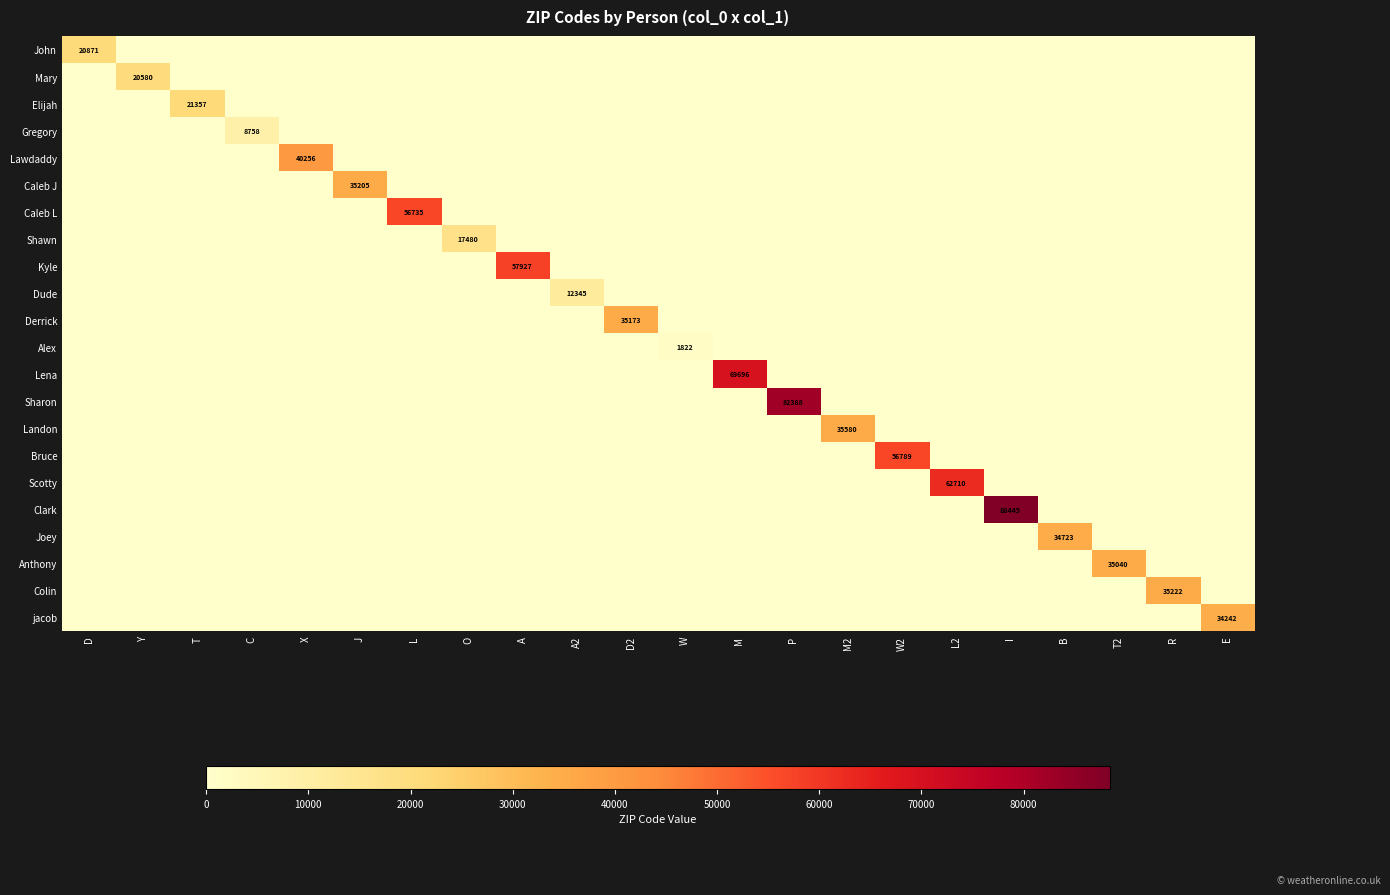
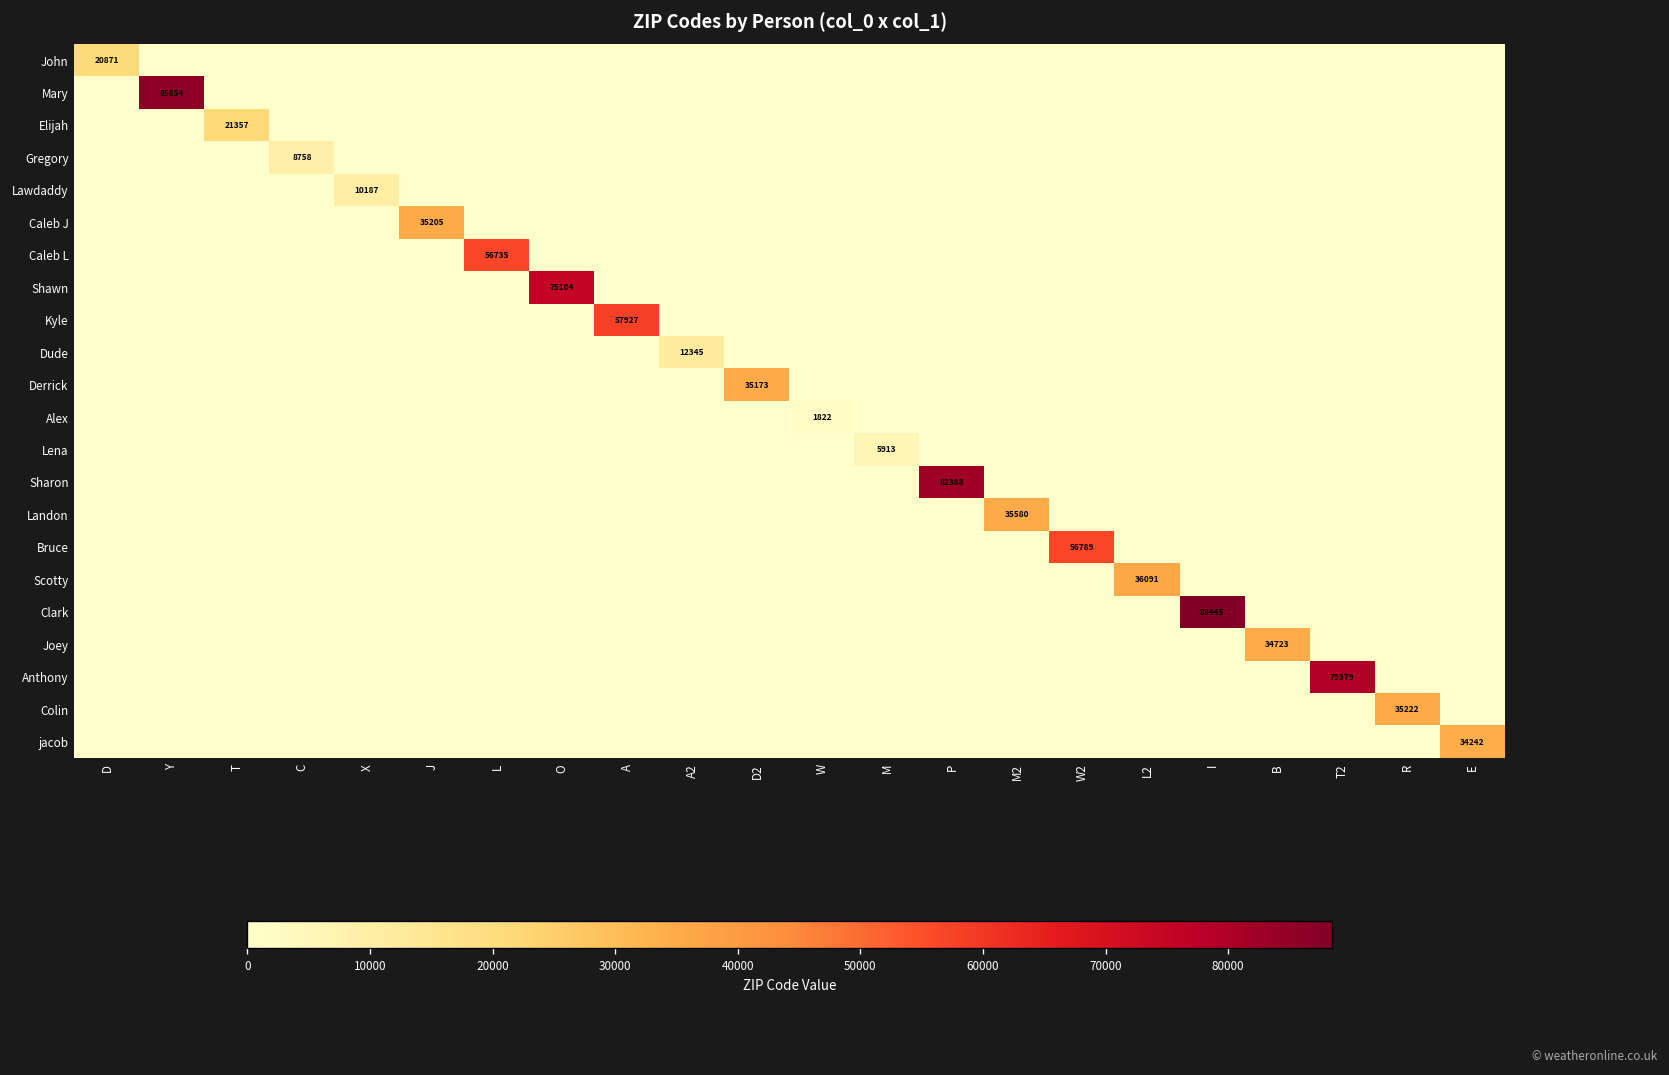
  {
    "John": {
      "D": 20871
    },
    "Mary": {
-     "Y": 20580
+     "Y": 85654
    },
    "Elijah": {
      "T": 21357
    },
    "Gregory": {
      "C": 8758
    },
    "Lawdaddy": {
-     "X": 40256
+     "X": 10187
    },
    "Caleb J": {
      "J": 35205
    },
    "Caleb L": {
      "L": 56735
    },
    "Shawn": {
-     "O": 17480
+     "O": 75104
    },
    "Kyle": {
      "A": 57927
    },
    "Dude": {
      "A2": 12345
    },
    "Derrick": {
      "D2": 35173
    },
    "Alex": {
      "W": 1822
    },
    "Lena": {
-     "M": 69696
+     "M": 5913
    },
    "Sharon": {
      "P": 82388
    },
    "Landon": {
      "M2": 35580
    },
    "Bruce": {
      "W2": 56789
    },
    "Scotty": {
-     "L2": 62710
+     "L2": 36091
    },
    "Joey": {
      "B": 34723
    },
    "Anthony": {
-     "T2": 35040
+     "T2": 79379
    },
    "Colin": {
      "R": 35222
    },
    "jacob": {
      "E": 34242
    }
  }
